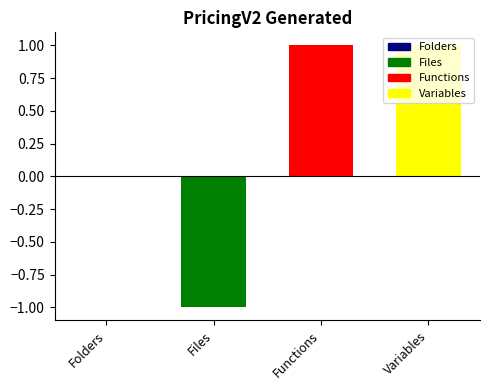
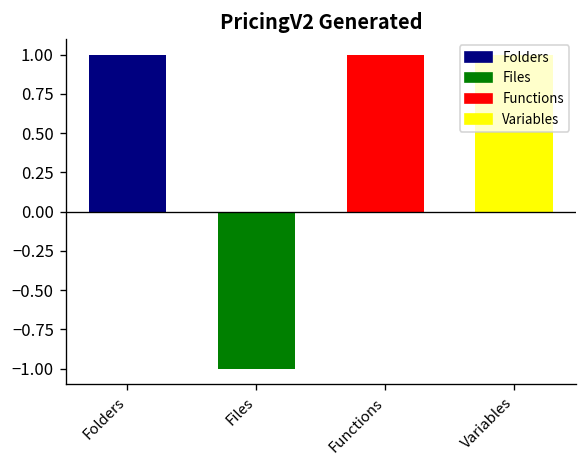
  {
-   "Folders": 0,
+   "Folders": 1,
    "Files": -1,
    "Functions": 1
  }
